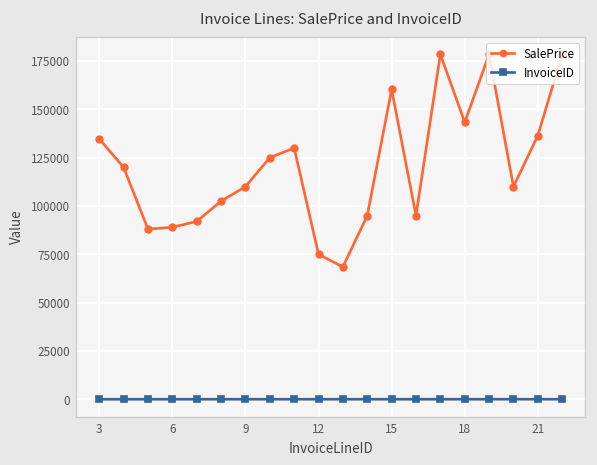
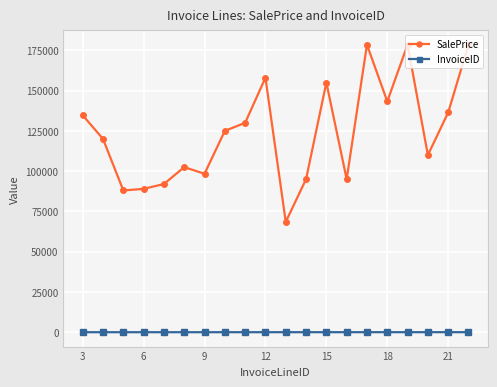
  {
    "SalePrice": {
      "3": 135000,
      "6": 89000,
-     "9": 110000,
-     "12": 75000,
-     "15": 160000,
+     "9": 98000,
+     "12": 158000,
+     "15": 155000,
      "18": 143000,
      "21": 136000
    },
    "InvoiceID": {
      "3": 0,
      "6": 0,
      "9": 0,
      "12": 0,
      "15": 0,
      "18": 0,
      "21": 0
    }
  }
